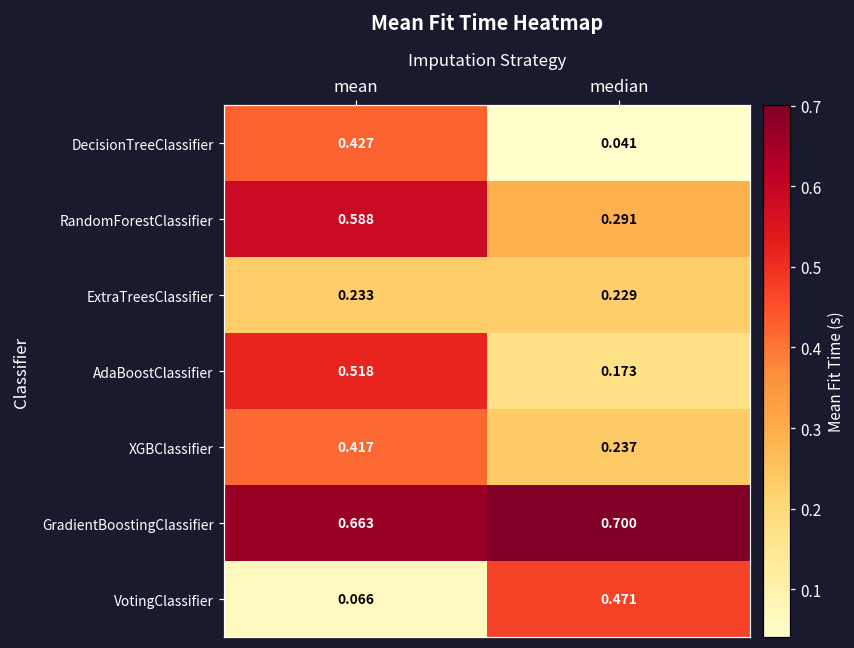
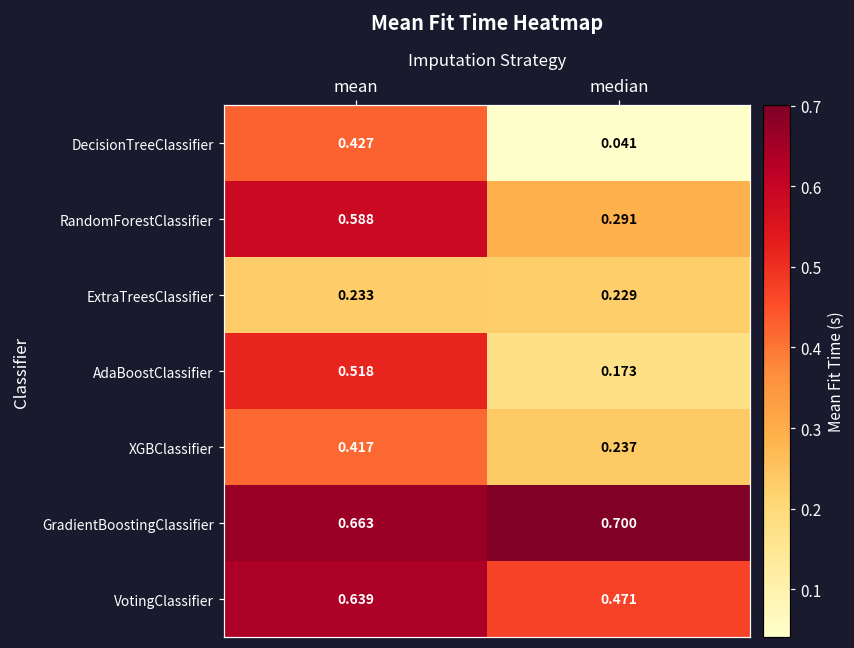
  {
    "DecisionTreeClassifier": {
      "mean": 0.427,
      "median": 0.041
    },
    "RandomForestClassifier": {
      "mean": 0.588,
      "median": 0.291
    },
    "ExtraTreesClassifier": {
      "mean": 0.233,
      "median": 0.229
    },
    "AdaBoostClassifier": {
      "mean": 0.518,
      "median": 0.173
    },
    "XGBClassifier": {
      "mean": 0.417,
      "median": 0.237
    },
    "GradientBoostingClassifier": {
      "mean": 0.663,
      "median": 0.700
    },
    "VotingClassifier": {
-     "mean": 0.066,
+     "mean": 0.639,
      "median": 0.471
    }
  }
